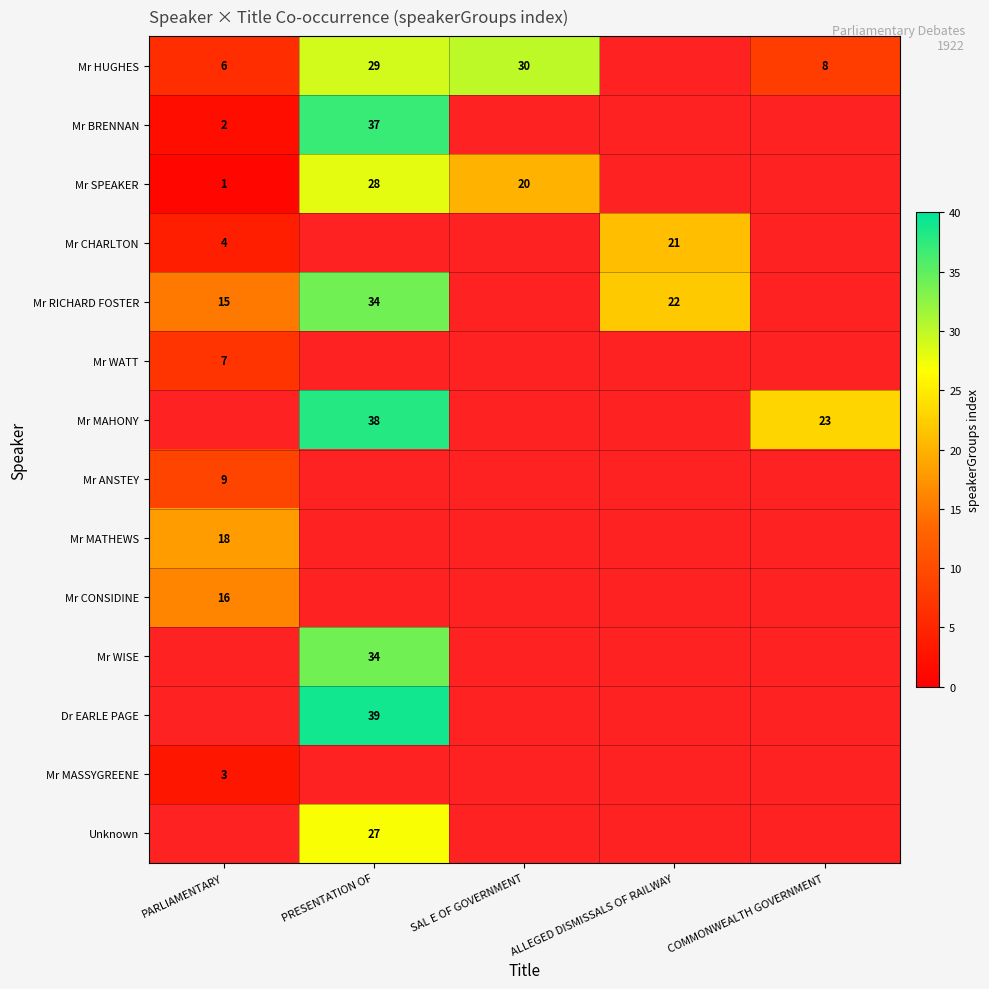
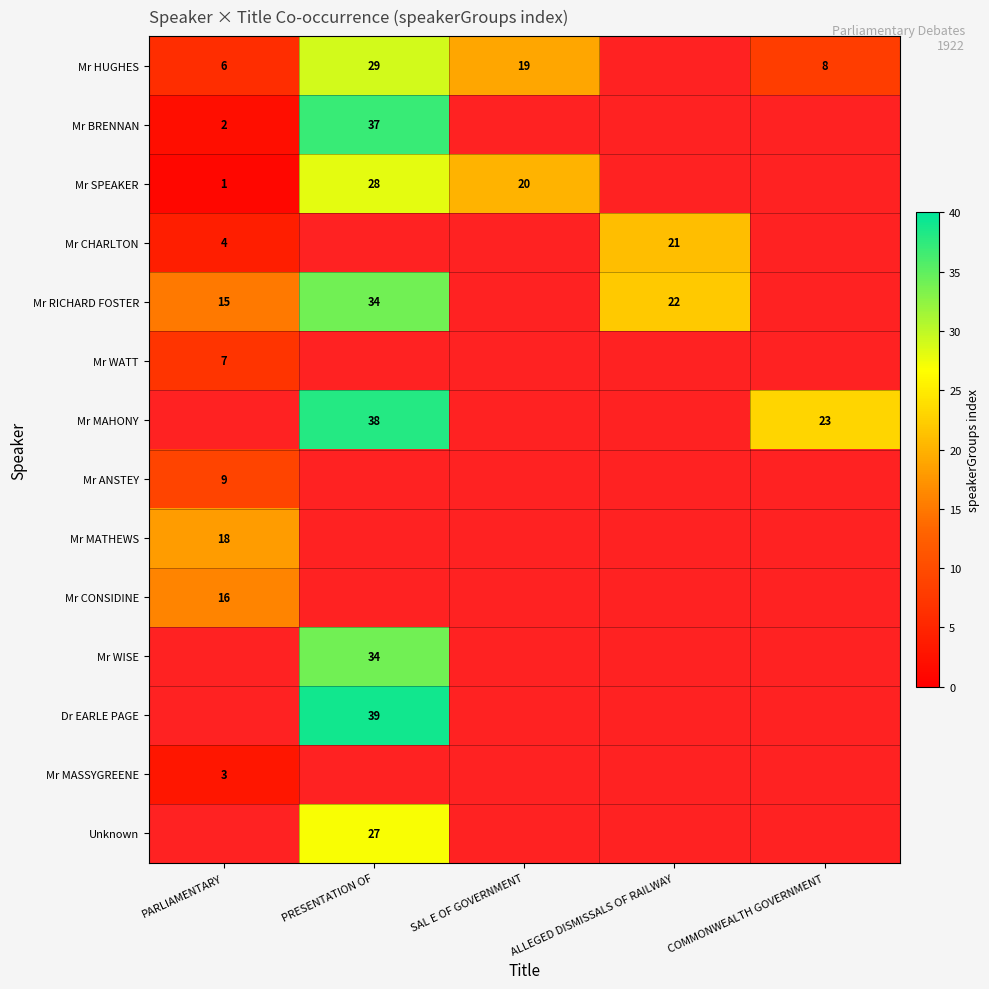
  {
    "Mr HUGHES": {
      "PARLIAMENTARY": 6,
      "PRESENTATION OF": 29,
-     "SAL E OF GOVERNMENT": 30,
+     "SAL E OF GOVERNMENT": 19,
      "COMMONWEALTH GOVERNMENT": 8
    },
    "Mr BRENNAN": {
      "PARLIAMENTARY": 2,
      "PRESENTATION OF": 37
    },
    "Mr SPEAKER": {
      "PARLIAMENTARY": 1,
      "PRESENTATION OF": 28,
      "SAL E OF GOVERNMENT": 20
    },
    "Mr CHARLTON": {
      "PARLIAMENTARY": 4,
      "ALLEGED DISMISSALS OF RAILWAY": 21
    },
    "Mr RICHARD FOSTER": {
      "PARLIAMENTARY": 15,
      "PRESENTATION OF": 34,
      "ALLEGED DISMISSALS OF RAILWAY": 22
    },
    "Mr WATT": {
      "PARLIAMENTARY": 7
    },
    "Mr MAHONY": {
      "PRESENTATION OF": 38,
      "COMMONWEALTH GOVERNMENT": 23
    },
    "Mr ANSTEY": {
      "PARLIAMENTARY": 9
    },
    "Mr MATHEWS": {
      "PARLIAMENTARY": 18
    },
    "Mr CONSIDINE": {
      "PARLIAMENTARY": 16
    },
    "Mr WISE": {
      "PRESENTATION OF": 34
    },
    "Dr EARLE PAGE": {
      "PRESENTATION OF": 39
    },
    "Mr MASSYGREENE": {
      "PARLIAMENTARY": 3
    },
    "Unknown": {
      "PRESENTATION OF": 27
    }
  }
